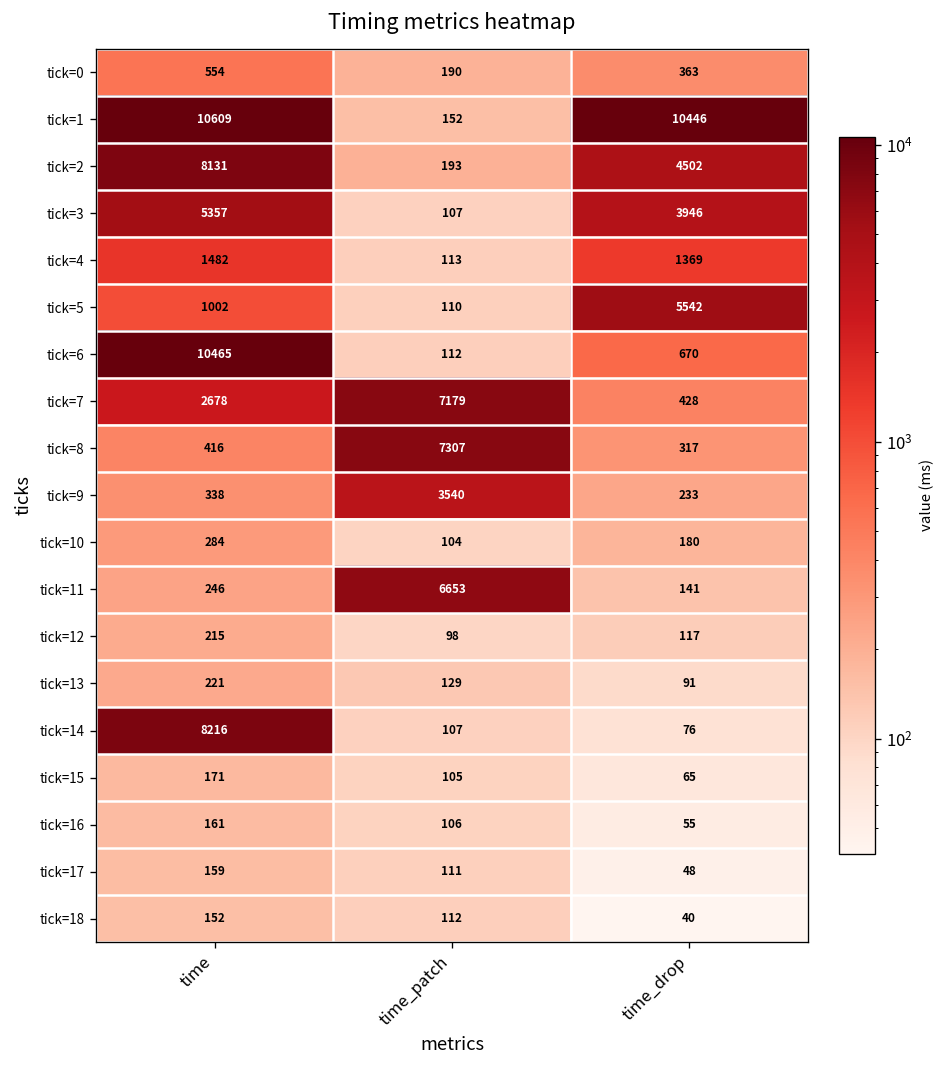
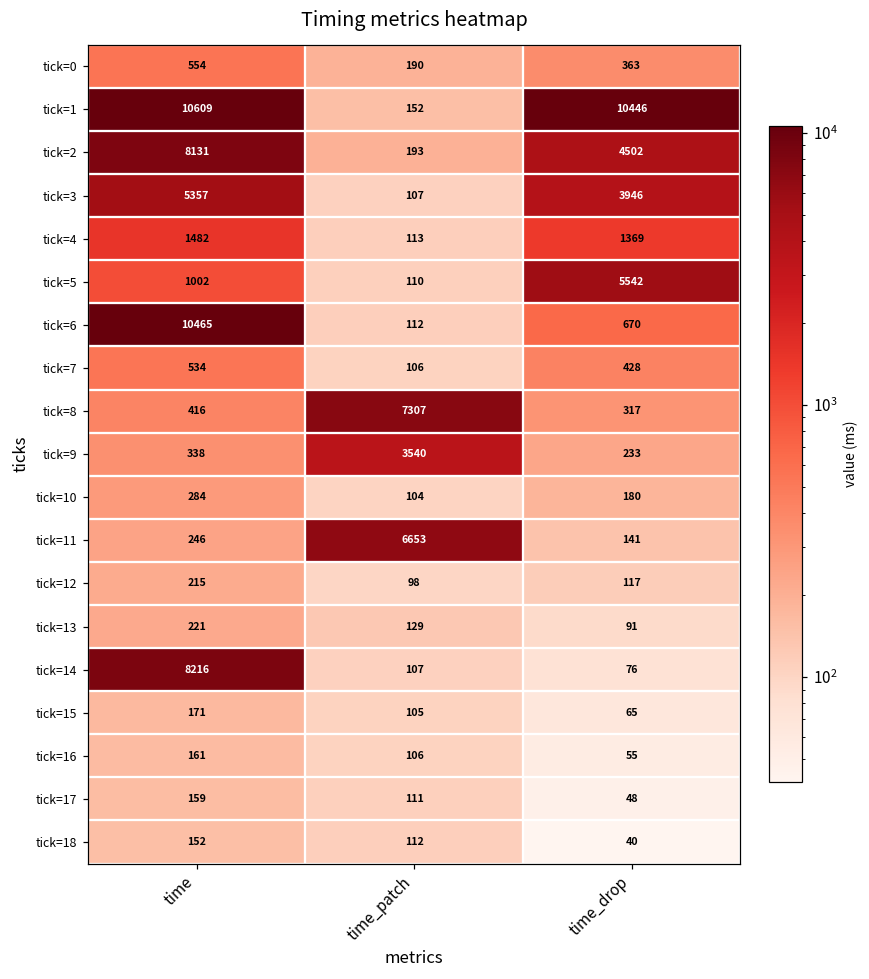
  {
    "tick=0": {
      "time": 554,
      "time_patch": 190,
      "time_drop": 363
    },
    "tick=1": {
      "time": 10609,
      "time_patch": 152,
      "time_drop": 10446
    },
    "tick=2": {
      "time": 8131,
      "time_patch": 193,
      "time_drop": 4502
    },
    "tick=3": {
      "time": 5357,
      "time_patch": 107,
      "time_drop": 3946
    },
    "tick=4": {
      "time": 1482,
      "time_patch": 113,
      "time_drop": 1369
    },
    "tick=5": {
      "time": 1002,
      "time_patch": 110,
      "time_drop": 5542
    },
    "tick=6": {
      "time": 10465,
      "time_patch": 112,
      "time_drop": 670
    },
    "tick=7": {
-     "time": 2678,
-     "time_patch": 7179,
+     "time": 534,
+     "time_patch": 106,
      "time_drop": 428
    },
    "tick=8": {
      "time": 416,
      "time_patch": 7307,
      "time_drop": 317
    },
    "tick=9": {
      "time": 338,
      "time_patch": 3540,
      "time_drop": 233
    },
    "tick=10": {
      "time": 284,
      "time_patch": 104,
      "time_drop": 180
    },
    "tick=11": {
      "time": 246,
      "time_patch": 6653,
      "time_drop": 141
    },
    "tick=12": {
      "time": 215,
      "time_patch": 98,
      "time_drop": 117
    },
    "tick=13": {
      "time": 221,
      "time_patch": 129,
      "time_drop": 91
    },
    "tick=14": {
      "time": 8216,
      "time_patch": 107,
      "time_drop": 76
    },
    "tick=15": {
      "time": 171,
      "time_patch": 105,
      "time_drop": 65
    },
    "tick=16": {
      "time": 161,
      "time_patch": 106,
      "time_drop": 55
    },
    "tick=17": {
      "time": 159,
      "time_patch": 111,
      "time_drop": 48
    },
    "tick=18": {
      "time": 152,
      "time_patch": 112,
      "time_drop": 40
    }
  }
